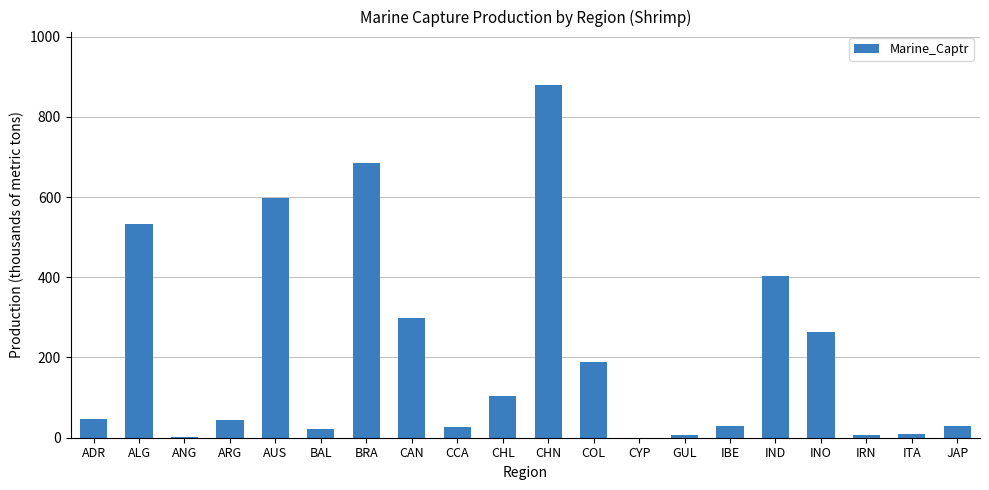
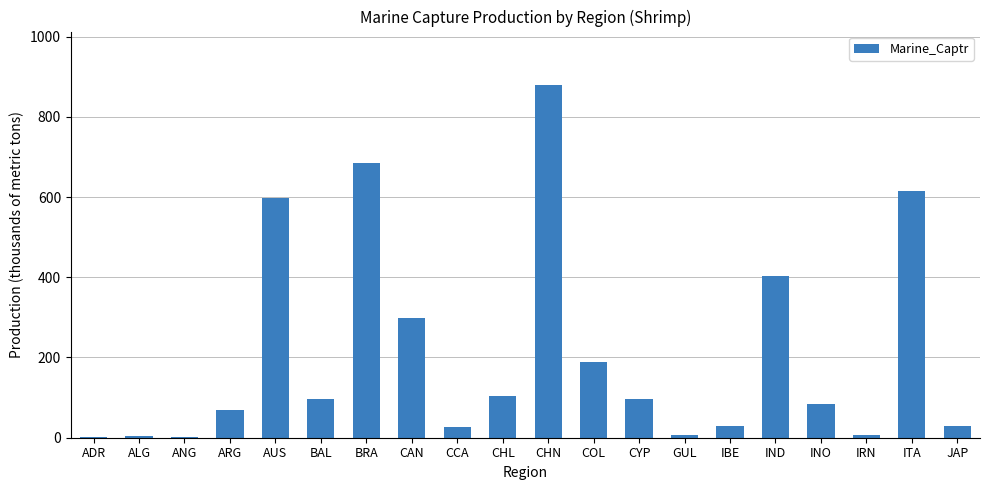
  {
-   "ADR": 50,
-   "ALG": 530,
-   "ARG": 40,
+   "ADR": 0,
+   "ALG": 0,
+   "ARG": 70,
    "AUS": 600,
-   "BAL": 20,
+   "BAL": 100,
    "BRA": 680,
    "CAN": 300,
    "CCA": 30,
    "CHL": 100,
    "CHN": 880,
    "COL": 190,
-   "CYP": 0,
+   "CYP": 100,
    "GUL": 10,
    "IBE": 30,
    "IND": 400,
-   "INO": 260,
+   "INO": 80,
    "IRN": 10,
-   "ITA": 10,
+   "ITA": 610,
    "JAP": 30
  }
